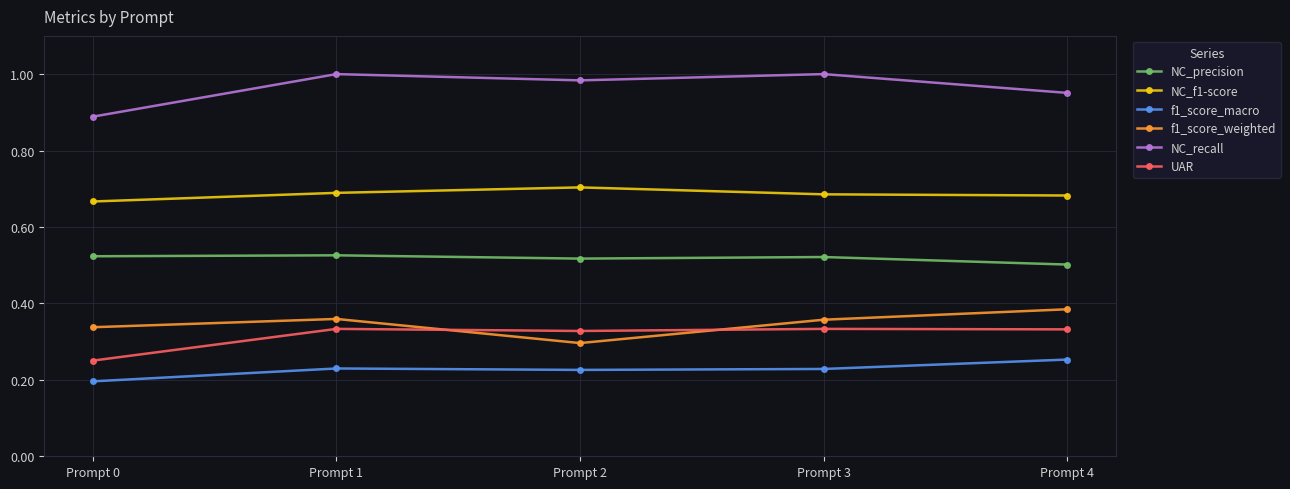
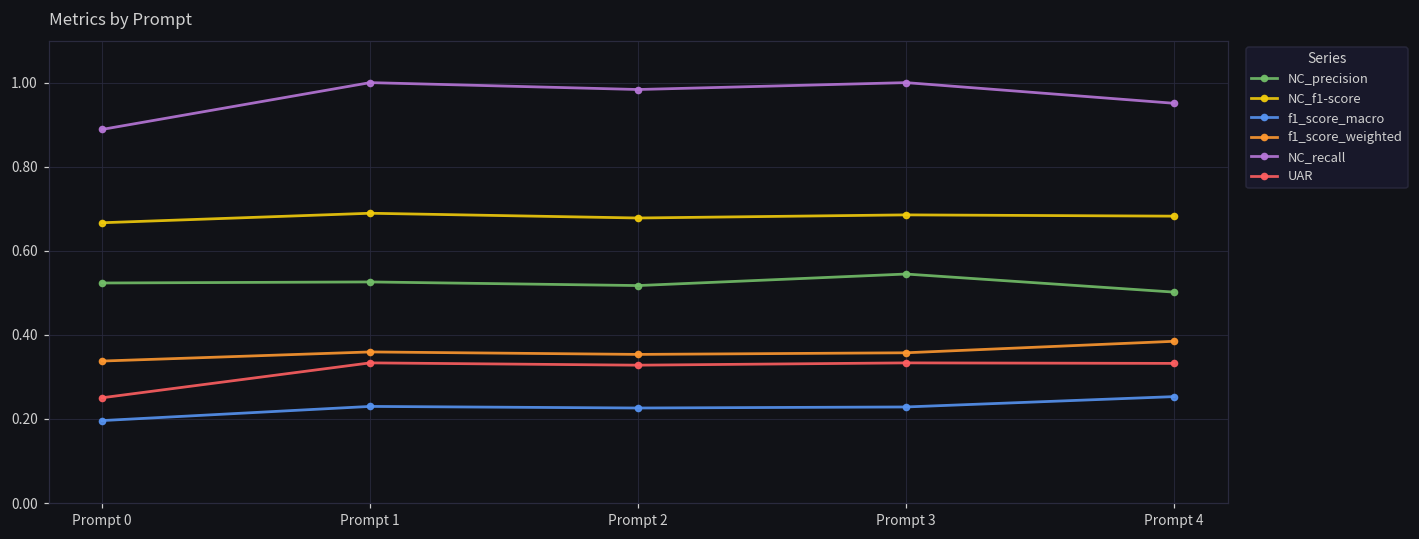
  {
    "NC_precision": {
      "Prompt 0": 0.52,
      "Prompt 1": 0.53,
      "Prompt 2": 0.52,
-     "Prompt 3": 0.52,
+     "Prompt 3": 0.54,
      "Prompt 4": 0.50
    },
    "NC_f1-score": {
      "Prompt 0": 0.67,
      "Prompt 1": 0.69,
-     "Prompt 2": 0.70,
+     "Prompt 2": 0.68,
      "Prompt 3": 0.69,
      "Prompt 4": 0.68
    },
    "f1_score_macro": {
      "Prompt 0": 0.20,
      "Prompt 1": 0.23,
      "Prompt 2": 0.23,
      "Prompt 3": 0.23,
      "Prompt 4": 0.25
    },
    "f1_score_weighted": {
      "Prompt 0": 0.34,
      "Prompt 1": 0.36,
-     "Prompt 2": 0.30,
+     "Prompt 2": 0.35,
      "Prompt 3": 0.36,
      "Prompt 4": 0.38
    },
    "NC_recall": {
      "Prompt 0": 0.89,
      "Prompt 1": 1.00,
      "Prompt 2": 0.98,
      "Prompt 3": 1.00,
      "Prompt 4": 0.95
    },
    "UAR": {
      "Prompt 0": 0.25,
      "Prompt 1": 0.33,
      "Prompt 2": 0.33,
      "Prompt 3": 0.33,
      "Prompt 4": 0.33
    }
  }
